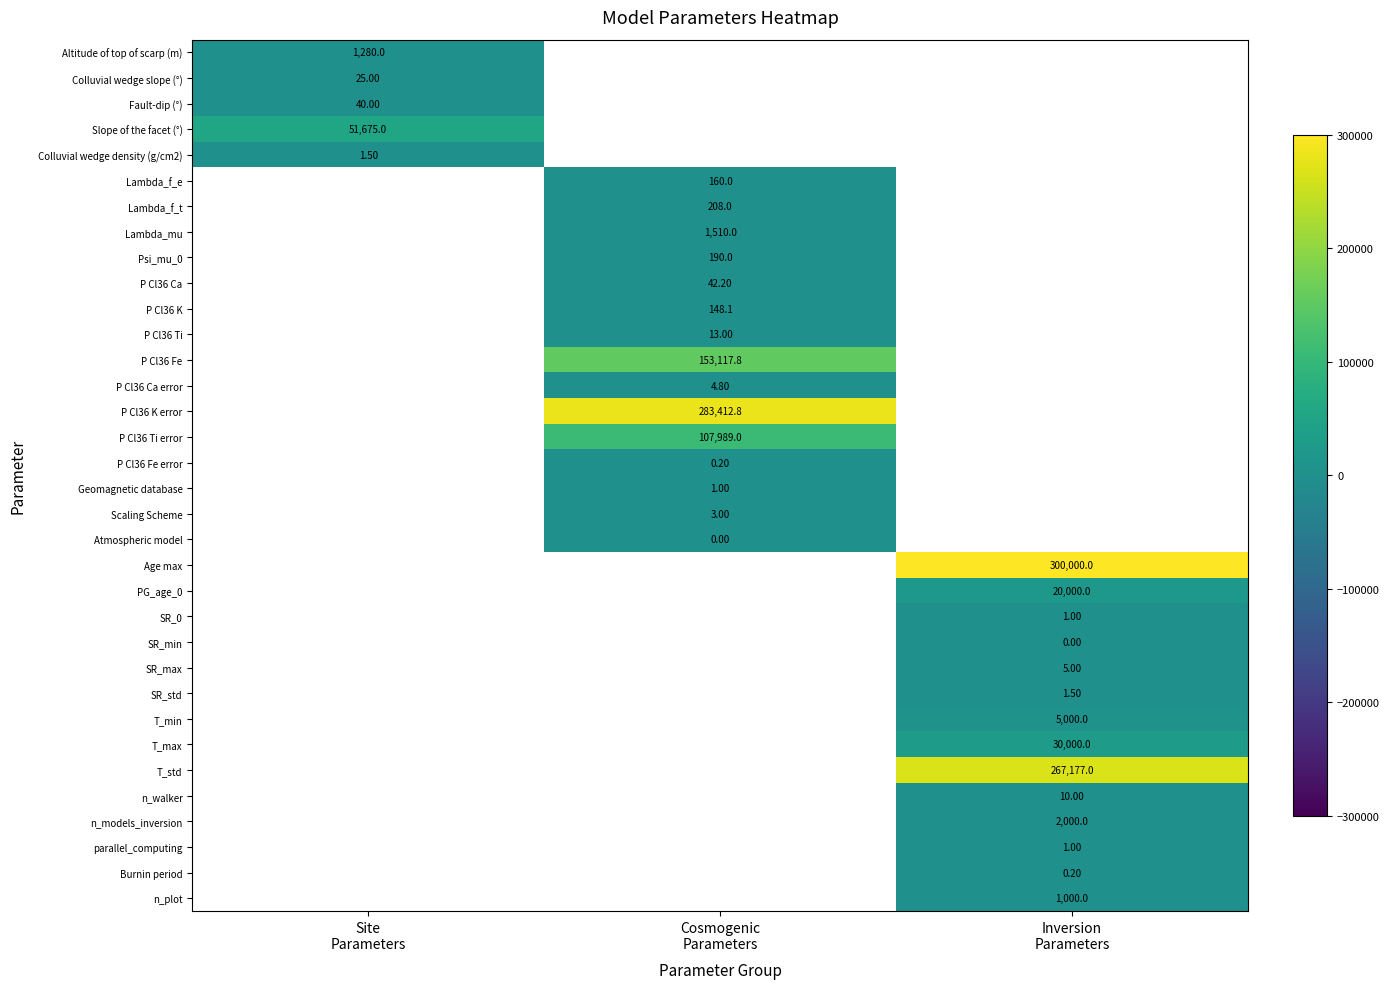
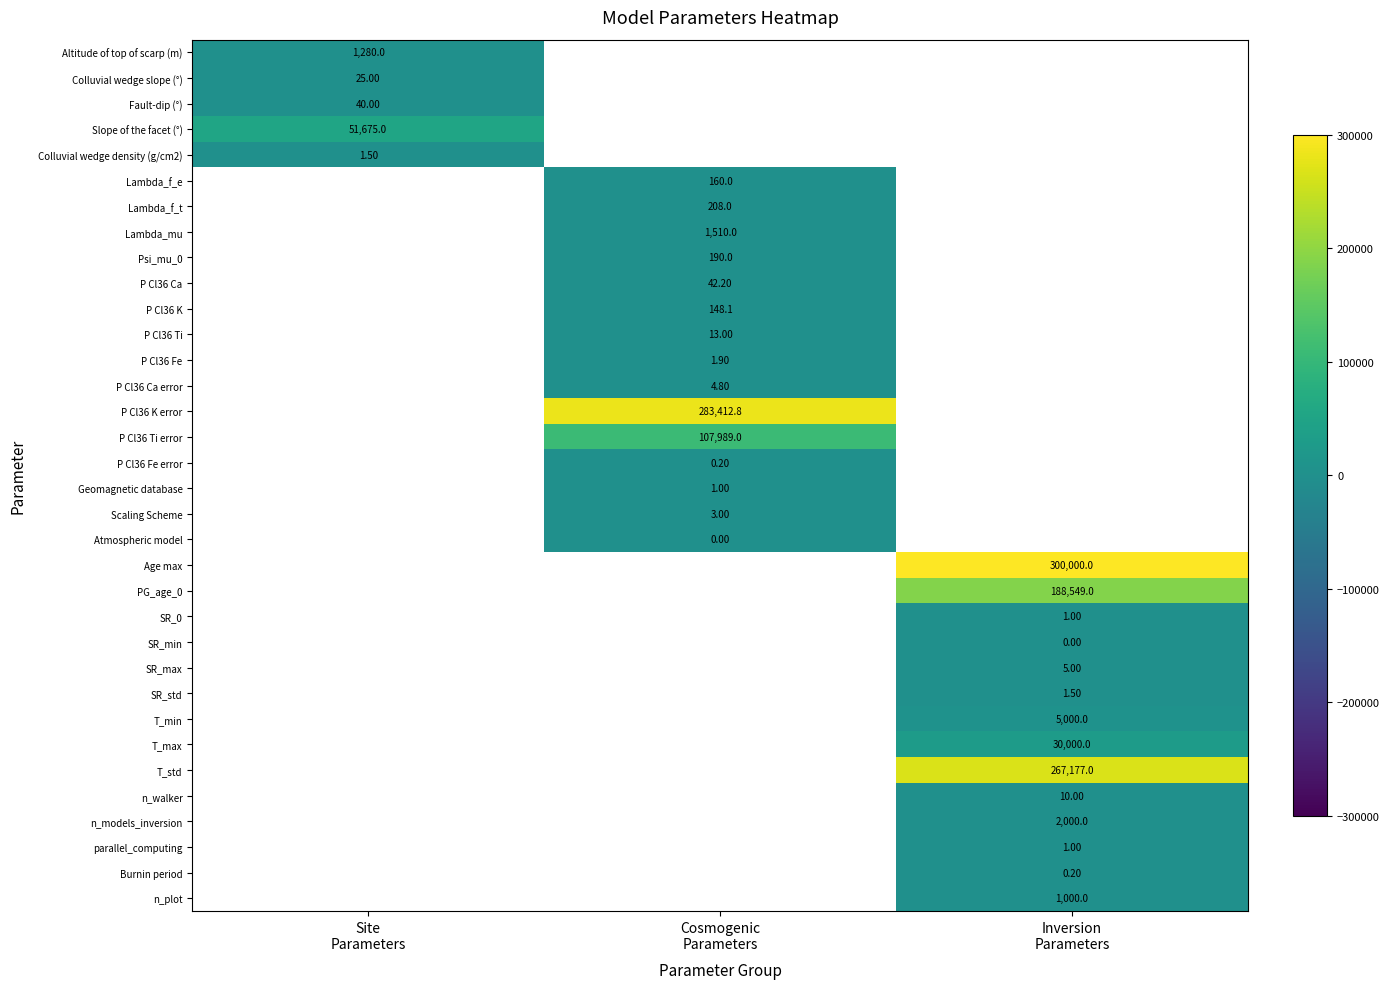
  {
    "Altitude of top of scarp (m)": {
      "Site Parameters": "1,280.0"
    },
    "Colluvial wedge slope (°)": {
      "Site Parameters": "25.00"
    },
    "Fault-dip (°)": {
      "Site Parameters": "40.00"
    },
    "Slope of the facet (°)": {
      "Site Parameters": "51,675.0"
    },
    "Colluvial wedge density (g/cm2)": {
      "Site Parameters": "1.50"
    },
    "Lambda_f_e": {
      "Cosmogenic Parameters": "160.0"
    },
    "Lambda_f_t": {
      "Cosmogenic Parameters": "208.0"
    },
    "Lambda_mu": {
      "Cosmogenic Parameters": "1,510.0"
    },
    "Psi_mu_0": {
      "Cosmogenic Parameters": "190.0"
    },
    "P Cl36 Ca": {
      "Cosmogenic Parameters": "42.20"
    },
    "P Cl36 K": {
      "Cosmogenic Parameters": "148.1"
    },
    "P Cl36 Ti": {
      "Cosmogenic Parameters": "13.00"
    },
    "P Cl36 Fe": {
-     "Cosmogenic Parameters": "153,117.8"
+     "Cosmogenic Parameters": "1.90"
    },
    "P Cl36 Ca error": {
      "Cosmogenic Parameters": "4.80"
    },
    "P Cl36 K error": {
      "Cosmogenic Parameters": "283,412.8"
    },
    "P Cl36 Ti error": {
      "Cosmogenic Parameters": "107,989.0"
    },
    "P Cl36 Fe error": {
      "Cosmogenic Parameters": "0.20"
    },
    "Geomagnetic database": {
      "Cosmogenic Parameters": "1.00"
    },
    "Scaling Scheme": {
      "Cosmogenic Parameters": "3.00"
    },
    "Atmospheric model": {
      "Cosmogenic Parameters": "0.00"
    },
    "Age max": {
      "Inversion Parameters": "300,000.0"
    },
    "PG_age_0": {
-     "Inversion Parameters": "20,000.0"
+     "Inversion Parameters": "188,549.0"
    },
    "SR_0": {
      "Inversion Parameters": "1.00"
    },
    "SR_min": {
      "Inversion Parameters": "0.00"
    },
    "SR_max": {
      "Inversion Parameters": "5.00"
    },
    "SR_std": {
      "Inversion Parameters": "1.50"
    },
    "T_min": {
      "Inversion Parameters": "5,000.0"
    },
    "T_max": {
      "Inversion Parameters": "30,000.0"
    },
    "T_std": {
      "Inversion Parameters": "267,177.0"
    },
    "n_walker": {
      "Inversion Parameters": "10.00"
    },
    "n_models_inversion": {
      "Inversion Parameters": "2,000.0"
    },
    "parallel_computing": {
      "Inversion Parameters": "1.00"
    },
    "Burnin period": {
      "Inversion Parameters": "0.20"
    },
    "n_plot": {
      "Inversion Parameters": "1,000.0"
    }
  }
